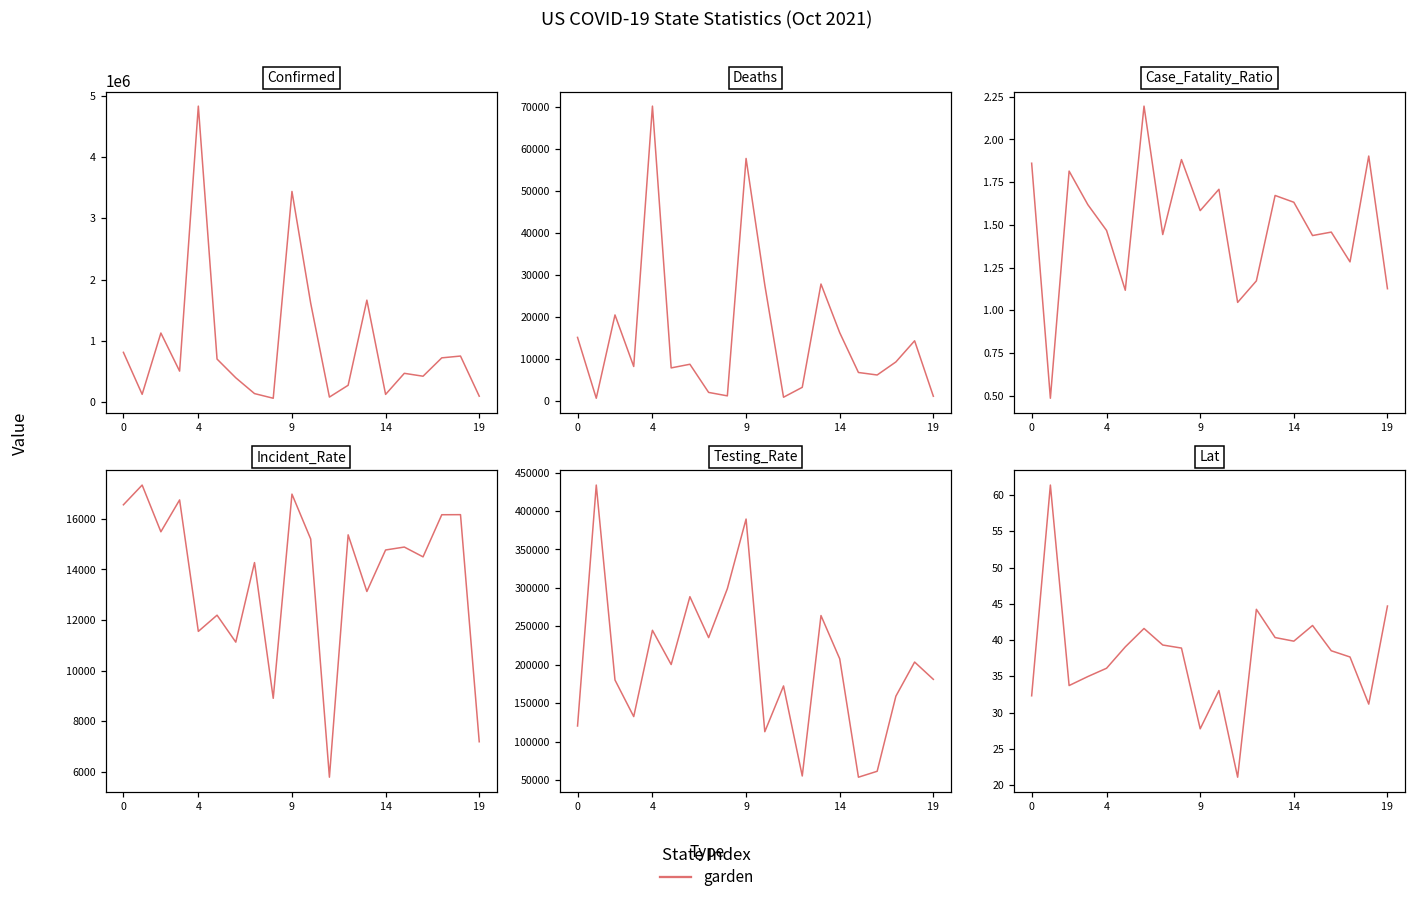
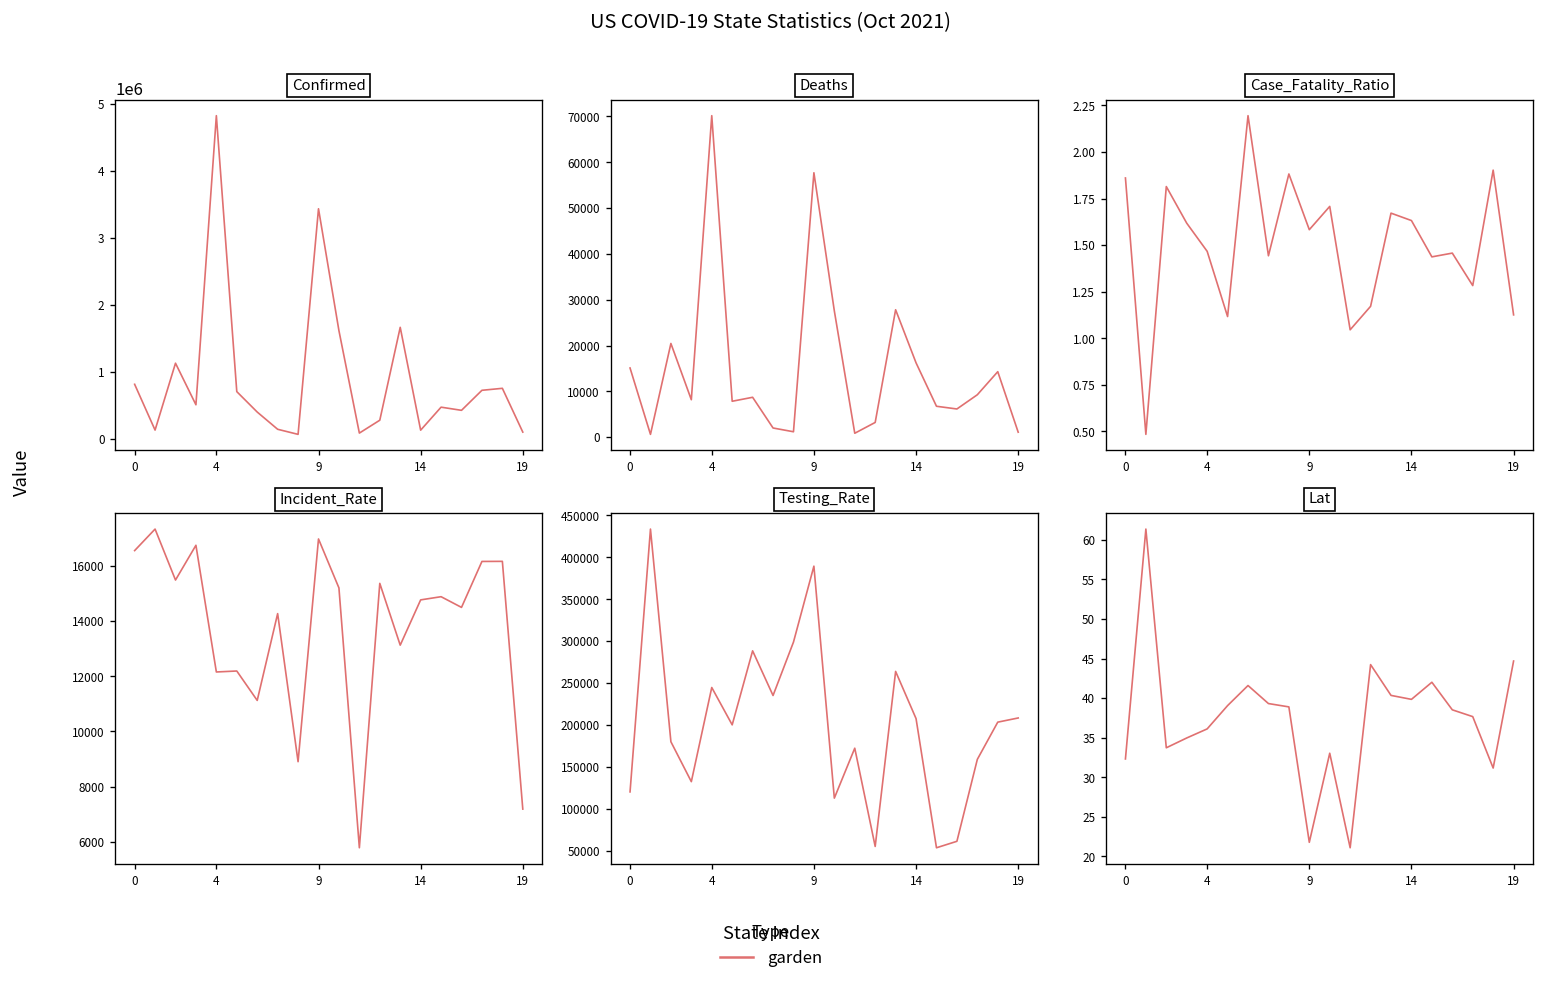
  {
    "Confirmed": {
      "0": 800000,
      "4": 4800000,
      "9": 3400000,
      "14": 100000,
      "19": 100000
    },
    "Deaths": {
      "0": 15000,
      "4": 70000,
      "9": 58000,
      "14": 16000,
      "19": 1000
    },
    "Case_Fatality_Ratio": {
      "0": 1.86,
      "4": 1.47,
      "9": 1.58,
      "14": 1.63,
      "19": 1.13
    },
    "Incident_Rate": {
      "0": 16600,
-     "4": 11500,
+     "4": 12200,
      "9": 17000,
      "14": 14800,
      "19": 7200
    },
    "Testing_Rate": {
      "0": 120000,
      "4": 240000,
      "9": 390000,
      "14": 210000,
-     "19": 180000
+     "19": 210000
    },
    "Lat": {
      "0": 32,
      "4": 36,
-     "9": 28,
+     "9": 22,
      "14": 40,
      "19": 45
    }
  }
